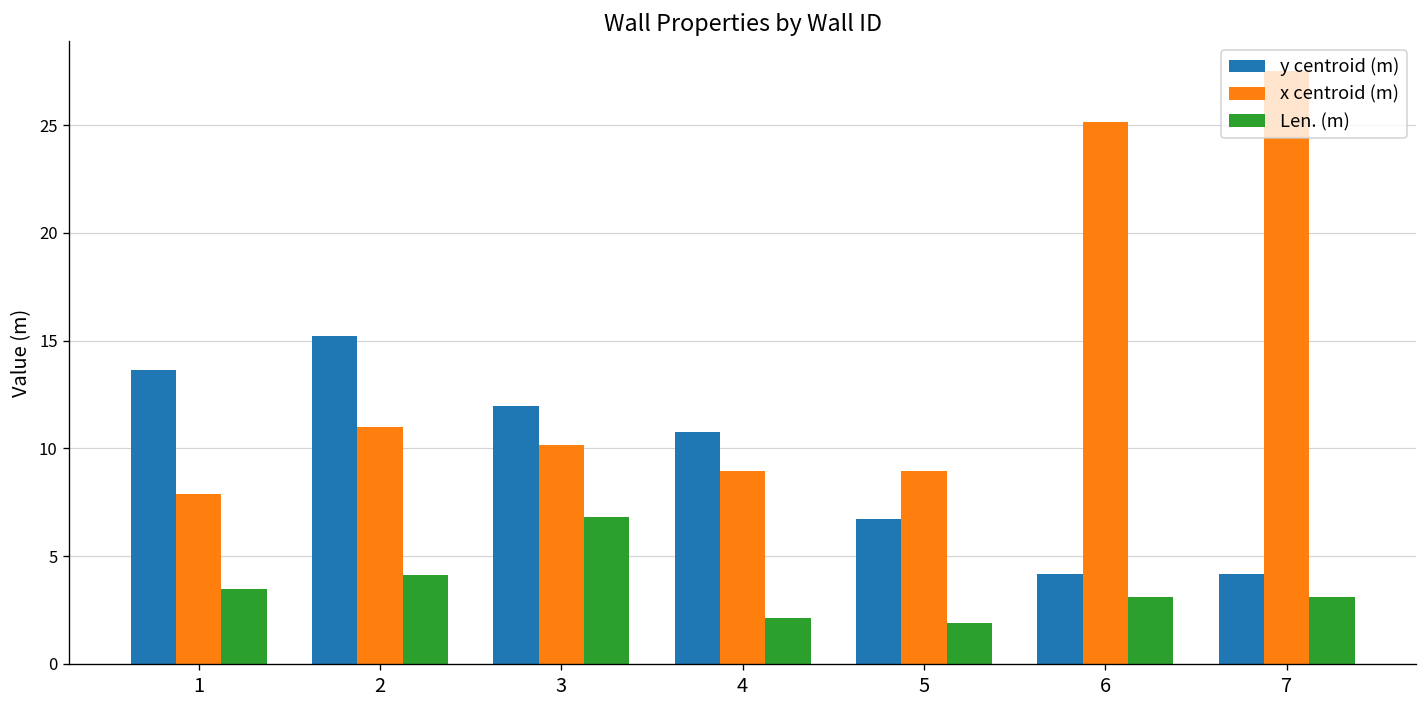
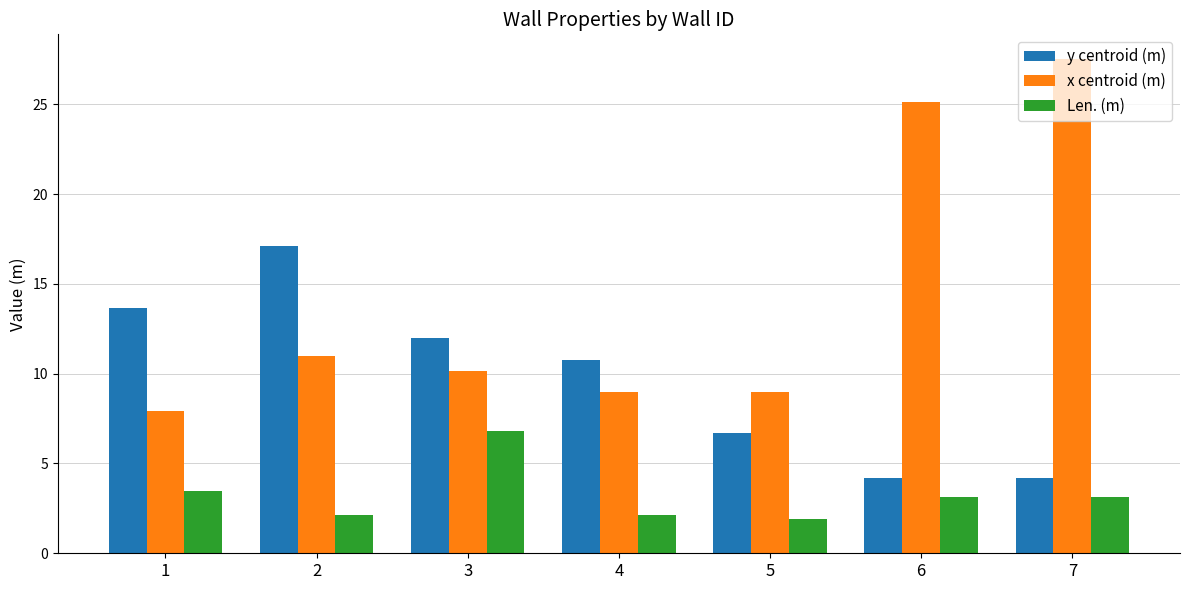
  {
    "y centroid (m)": {
      "1": 13.6,
-     "2": 15.2,
+     "2": 17.1,
      "3": 12.0,
      "4": 10.8,
      "5": 6.7,
      "6": 4.2,
      "7": 4.2
    },
    "x centroid (m)": {
      "1": 7.9,
      "2": 11.0,
      "3": 10.2,
      "4": 9.0,
      "5": 9.0,
      "6": 25.1
    },
    "Len. (m)": {
      "1": 3.5,
-     "2": 4.1,
+     "2": 2.2,
      "3": 6.8,
      "4": 2.2,
      "5": 1.9,
      "6": 3.1,
      "7": 3.1
    }
  }
